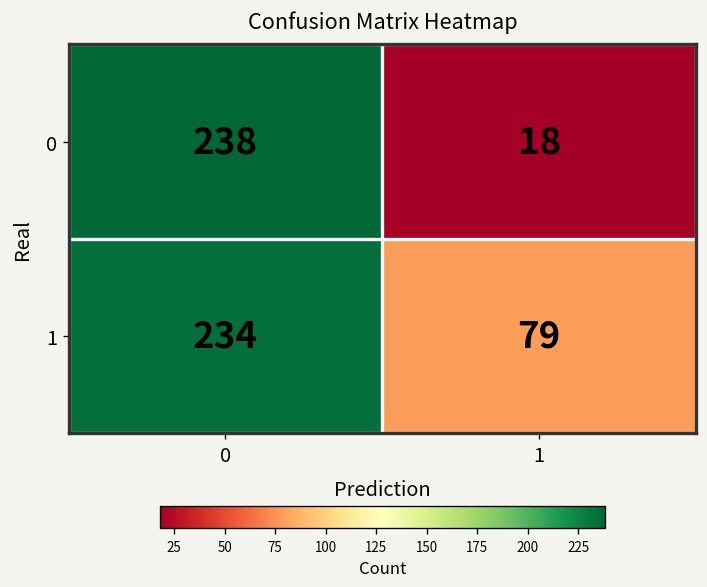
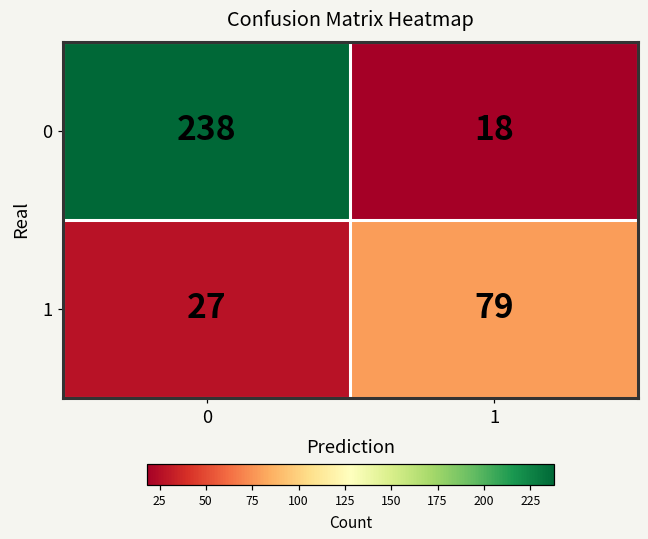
  {
    "0": {
      "0": 238,
      "1": 18
    },
    "1": {
-     "0": 234,
+     "0": 27,
      "1": 79
    }
  }
